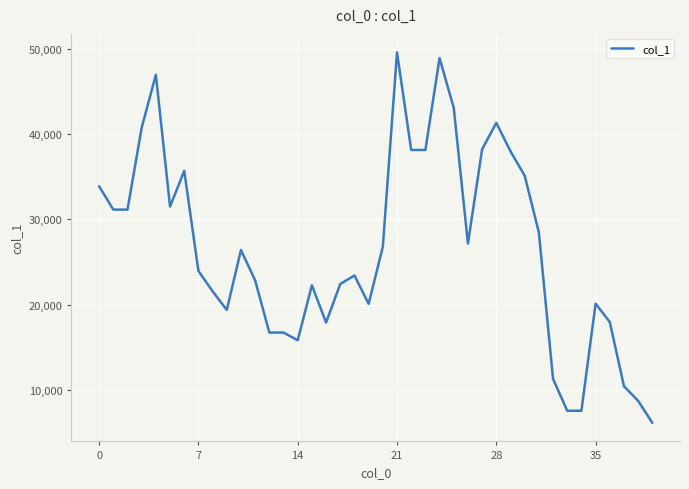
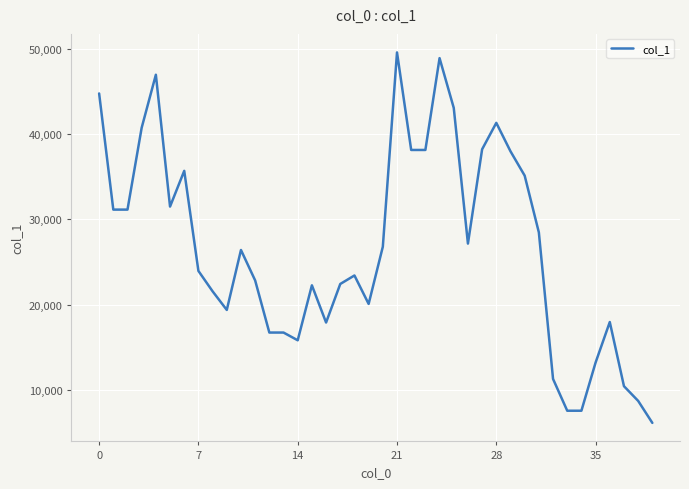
  {
-   "0": "34,000",
+   "0": "45,000",
    "7": "24,000",
    "14": "16,000",
    "21": "50,000",
    "28": "41,000",
-   "35": "20,000"
+   "35": "13,000"
  }
